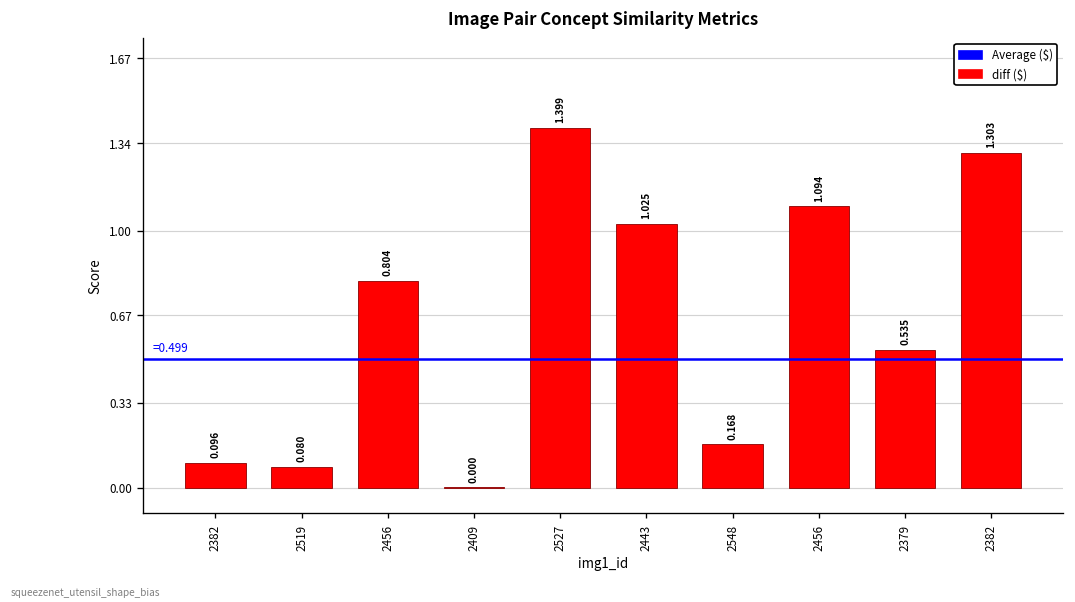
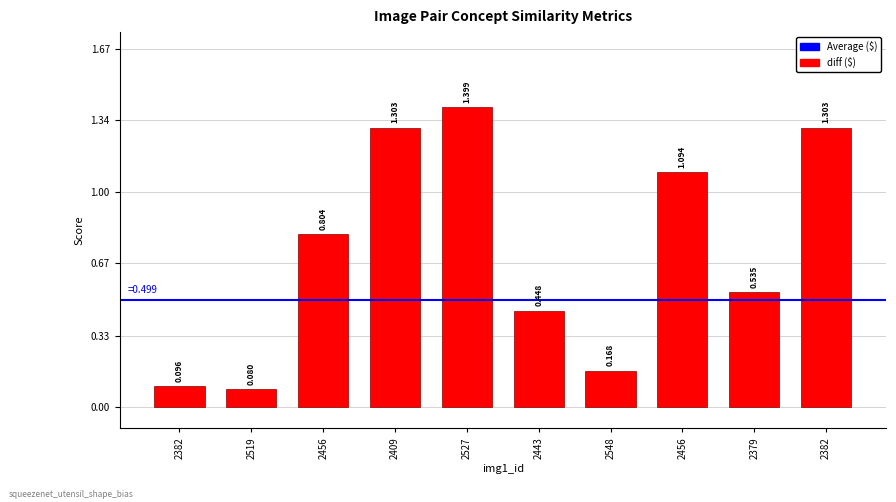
  {
    "2519": 0.080,
-   "2409": 0.000,
+   "2409": 1.303,
    "2527": 1.399,
-   "2443": 1.025,
+   "2443": 0.448,
    "2548": 0.168,
    "2379": 0.535
  }
